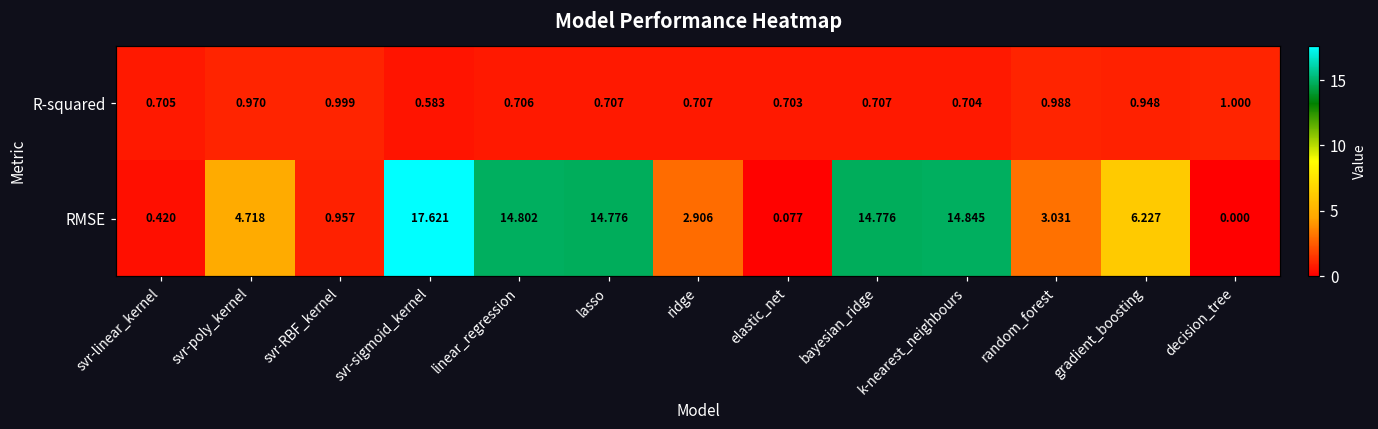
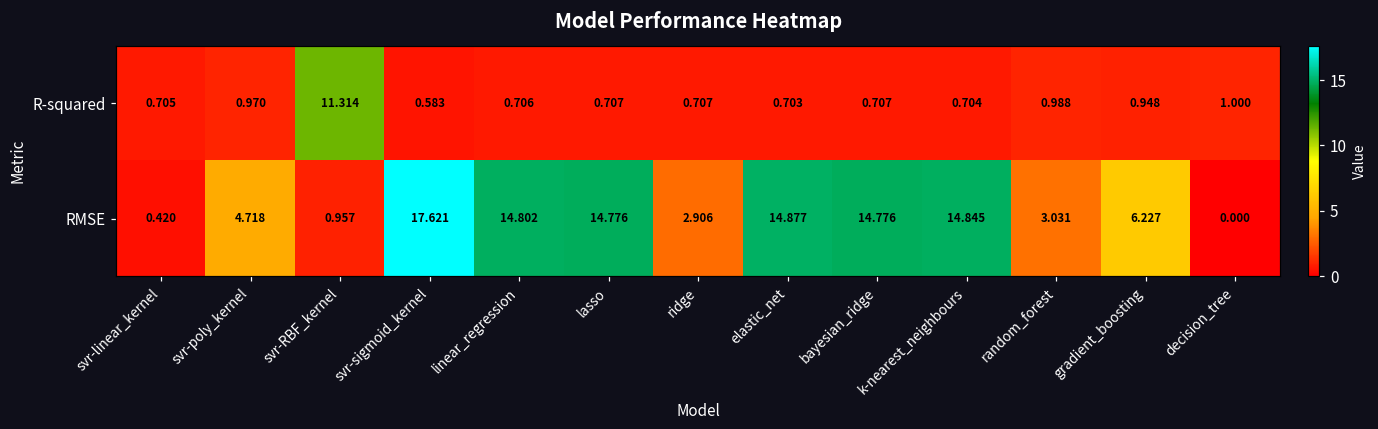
  {
    "R-squared": {
      "svr-linear_kernel": 0.705,
      "svr-poly_kernel": 0.970,
-     "svr-RBF_kernel": 0.999,
+     "svr-RBF_kernel": 11.314,
      "svr-sigmoid_kernel": 0.583,
      "linear_regression": 0.706,
      "lasso": 0.707,
      "ridge": 0.707,
      "elastic_net": 0.703,
      "bayesian_ridge": 0.707,
      "k-nearest_neighbours": 0.704,
      "random_forest": 0.988,
      "gradient_boosting": 0.948,
      "decision_tree": 1.000
    },
    "RMSE": {
      "svr-linear_kernel": 0.420,
      "svr-poly_kernel": 4.718,
      "svr-RBF_kernel": 0.957,
      "svr-sigmoid_kernel": 17.621,
      "linear_regression": 14.802,
      "lasso": 14.776,
      "ridge": 2.906,
-     "elastic_net": 0.077,
+     "elastic_net": 14.877,
      "bayesian_ridge": 14.776,
      "k-nearest_neighbours": 14.845,
      "random_forest": 3.031,
      "gradient_boosting": 6.227,
      "decision_tree": 0.000
    }
  }
